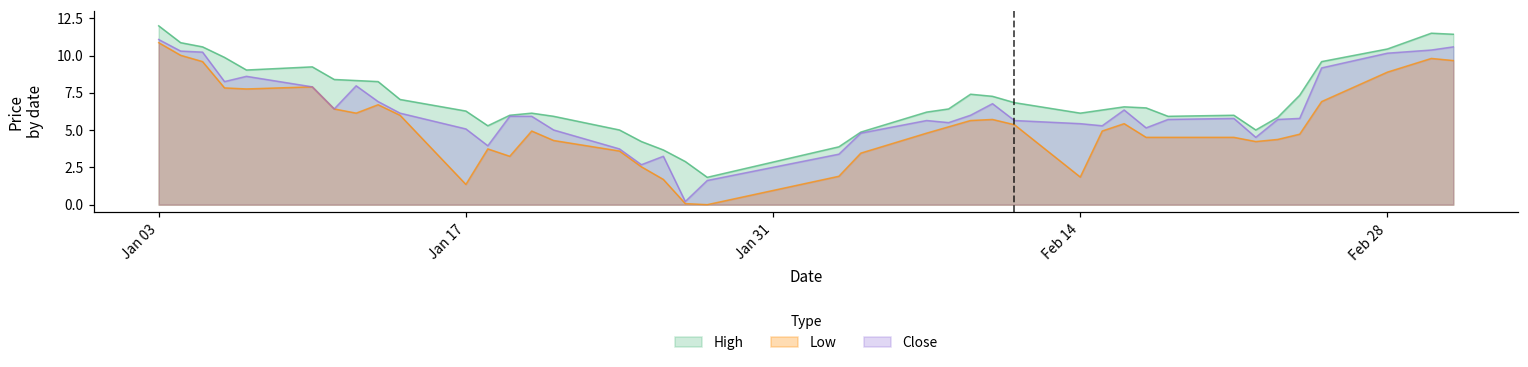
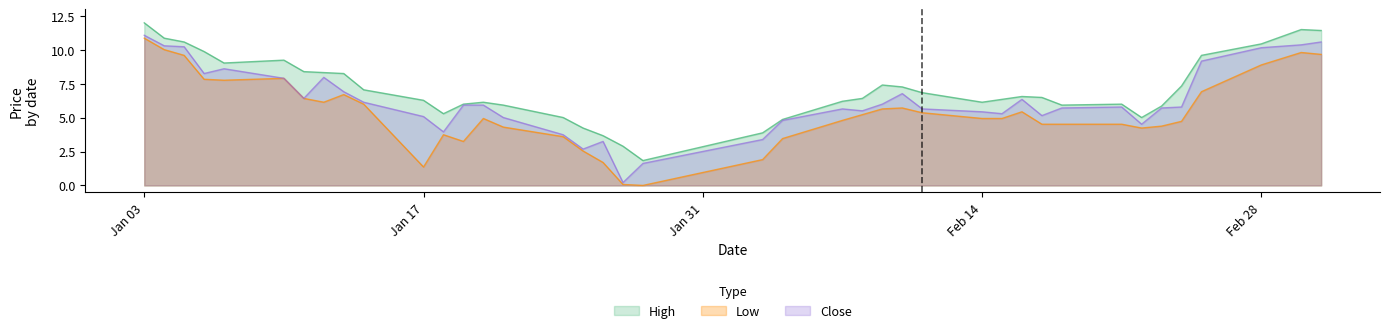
  {
    "Low": {
      "Jan 03": 10.9,
      "Jan 17": 1.4,
-     "Feb 14": 1.9,
+     "Feb 14": 4.9,
      "Feb 28": 8.9
    }
  }
